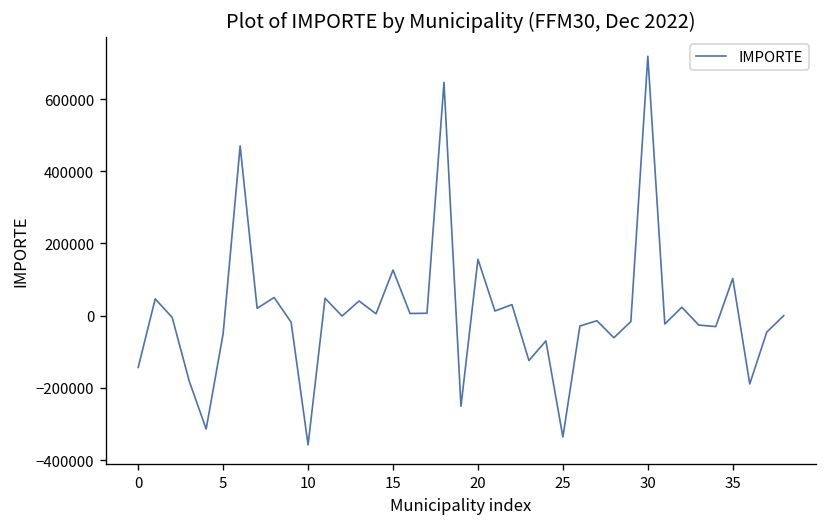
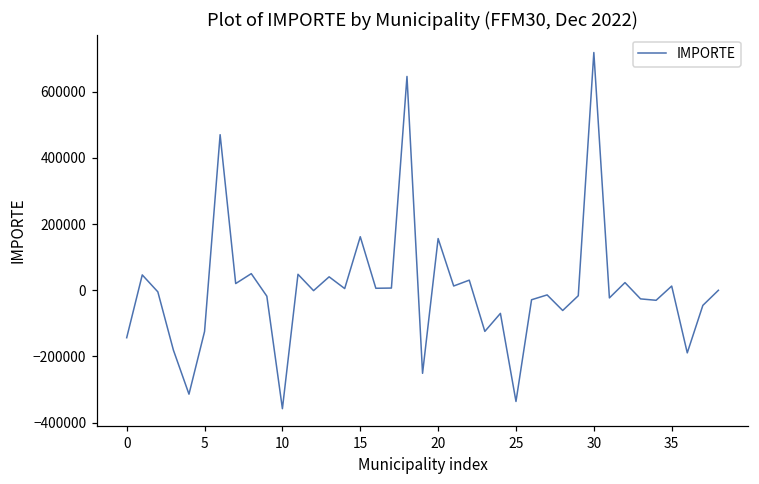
  {
    "0": -140000,
-   "5": -50000,
+   "5": -120000,
    "10": -360000,
-   "15": 130000,
+   "15": 160000,
    "20": 160000,
    "25": -340000,
    "30": 720000,
-   "35": 100000
+   "35": 10000
  }
